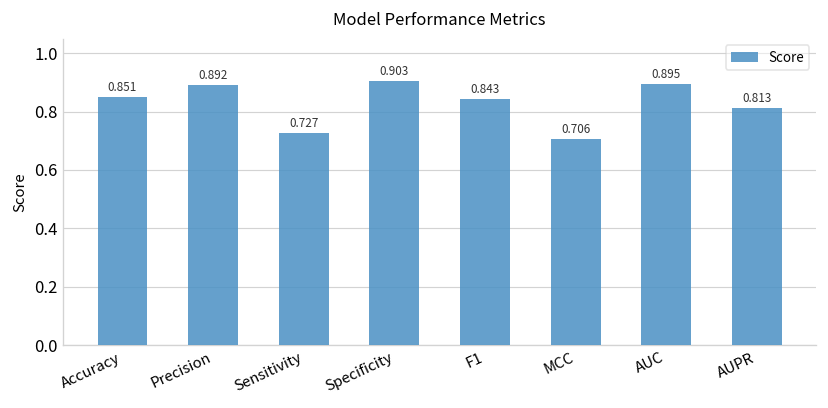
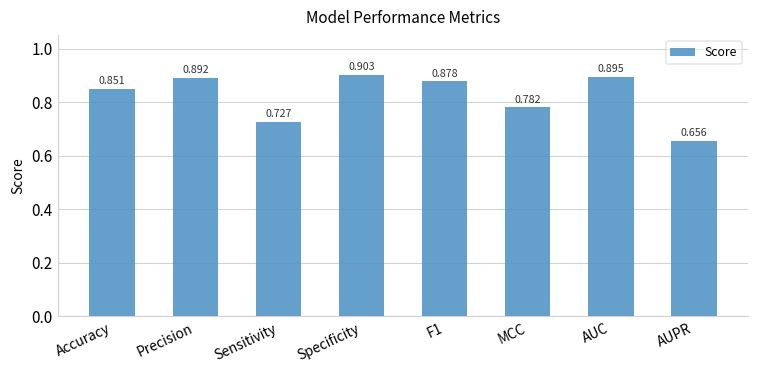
  {
    "Accuracy": 0.851,
    "Precision": 0.892,
    "Sensitivity": 0.727,
    "Specificity": 0.903,
-   "F1": 0.843,
-   "MCC": 0.706,
+   "F1": 0.878,
+   "MCC": 0.782,
    "AUC": 0.895,
-   "AUPR": 0.813
+   "AUPR": 0.656
  }
